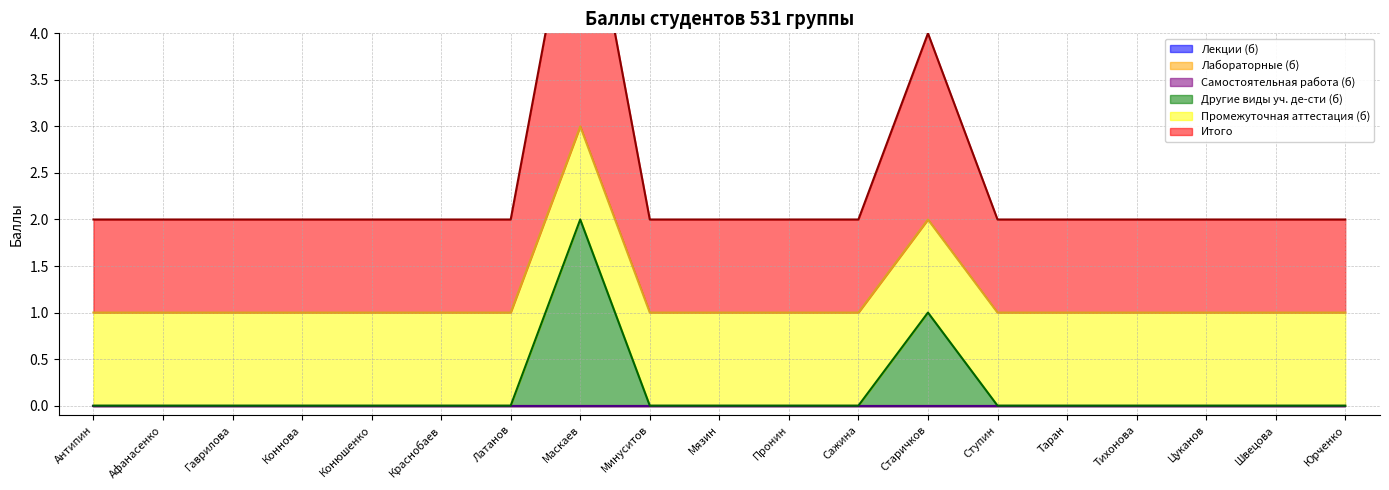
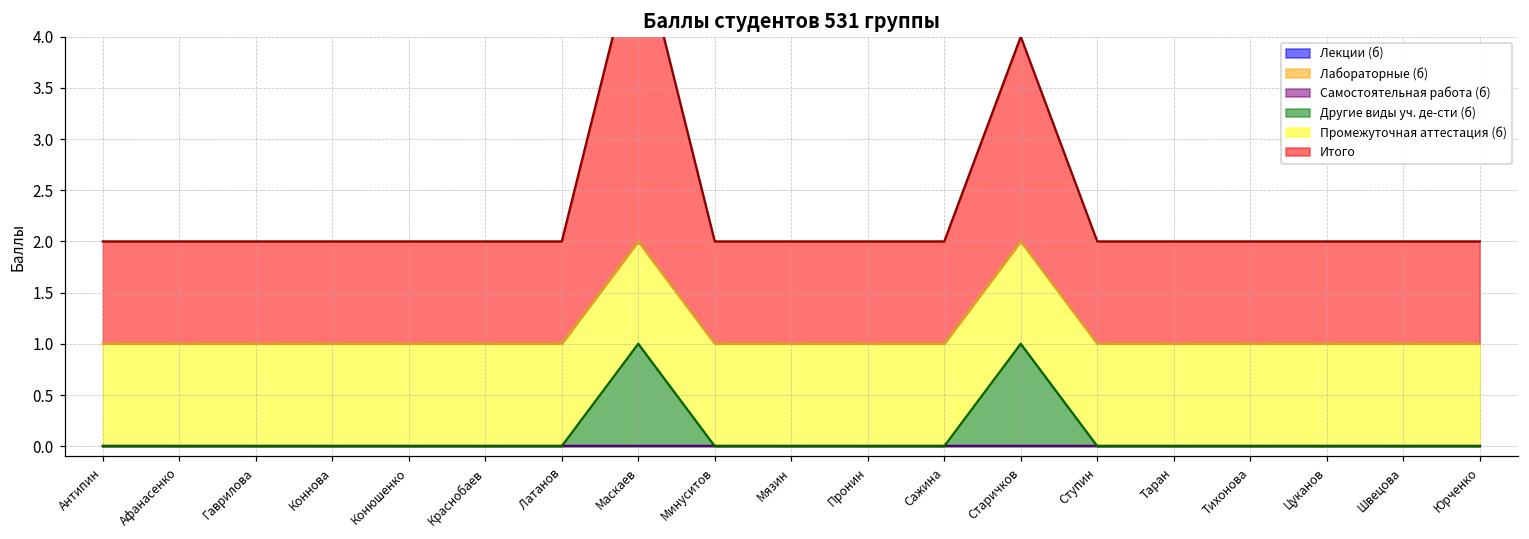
  {
    "Самостоятельная работа (б)": {
      "Маскаев": 0,
      "Старичков": 0
    },
    "Другие виды уч. де-сти (б)": {
-     "Маскаев": 2,
+     "Маскаев": 1,
      "Старичков": 1
    },
    "Промежуточная аттестация (б)": {
      "Антипин": 1,
      "Афанасенко": 1,
      "Гаврилова": 1,
      "Коннова": 1,
      "Конюшенко": 1,
      "Краснобаев": 1,
      "Латанов": 1,
      "Минуситов": 1,
      "Мязин": 1,
      "Пронин": 1,
      "Сажина": 1,
      "Старичков": 2,
      "Ступин": 1,
      "Таран": 1,
      "Тихонова": 1,
      "Цуканов": 1,
      "Швецова": 1,
      "Юрченко": 1
    },
    "Итого": {
      "Антипин": 1,
      "Афанасенко": 1,
      "Гаврилова": 1,
      "Коннова": 1,
      "Конюшенко": 1,
      "Краснобаев": 1,
      "Латанов": 1,
      "Минуситов": 1,
      "Мязин": 1,
      "Пронин": 1,
      "Сажина": 1,
      "Старичков": 2,
      "Ступин": 1,
      "Таран": 1,
      "Тихонова": 1,
      "Цуканов": 1,
      "Швецова": 1,
      "Юрченко": 1
    }
  }
